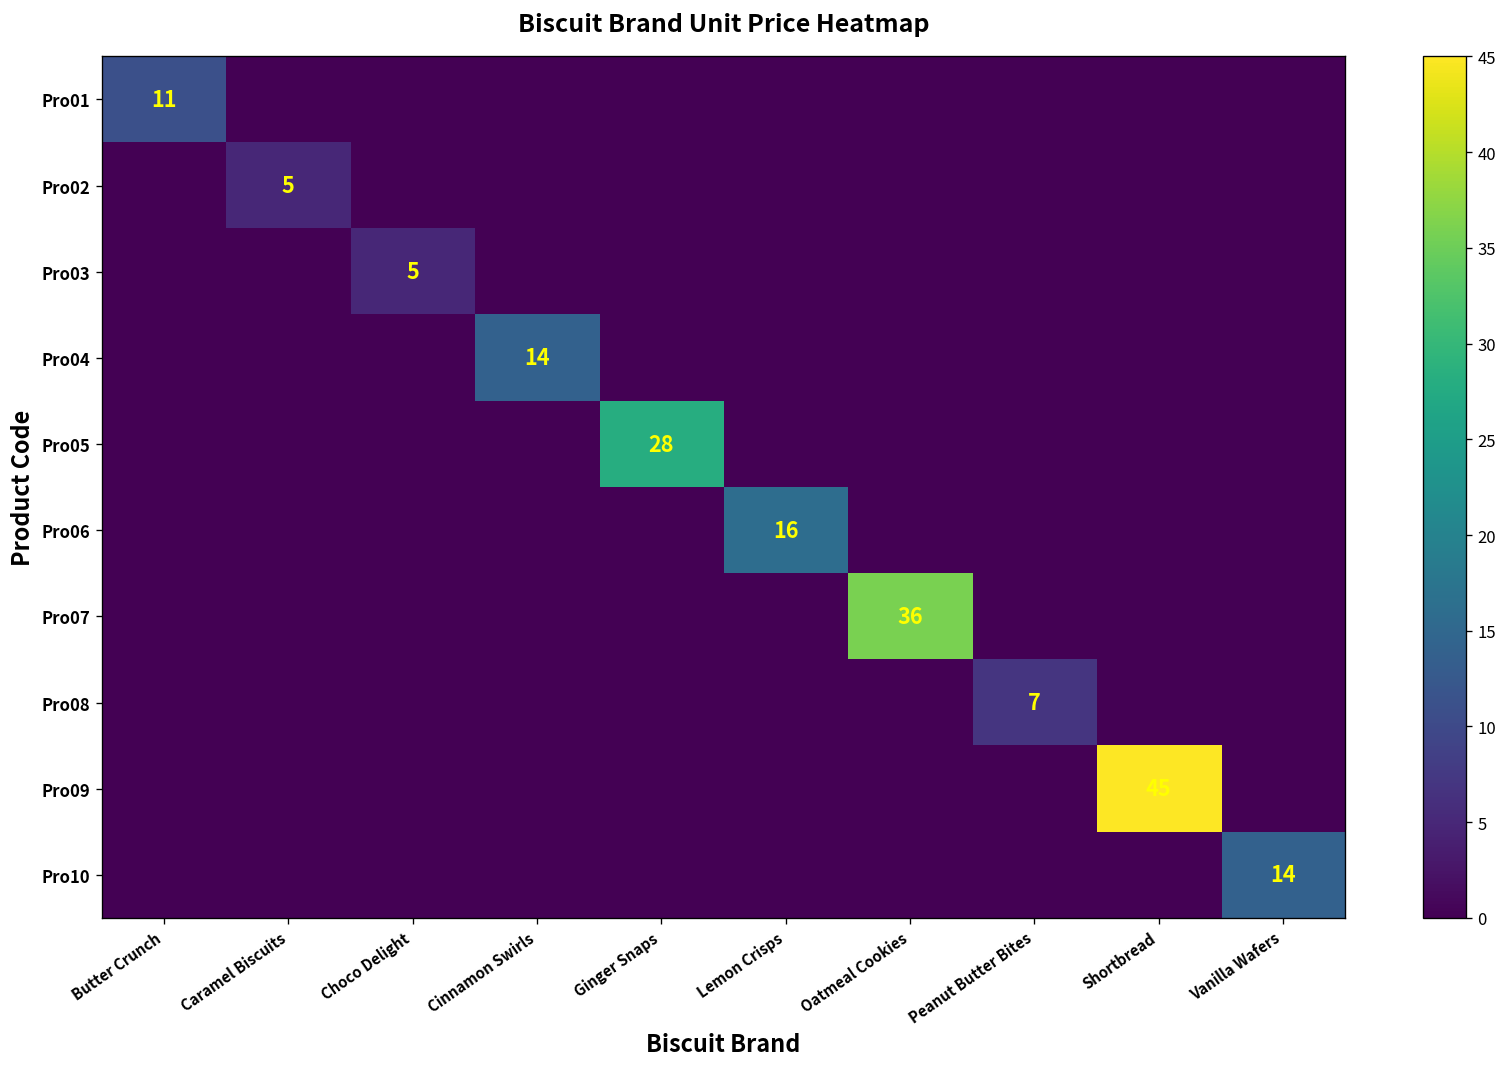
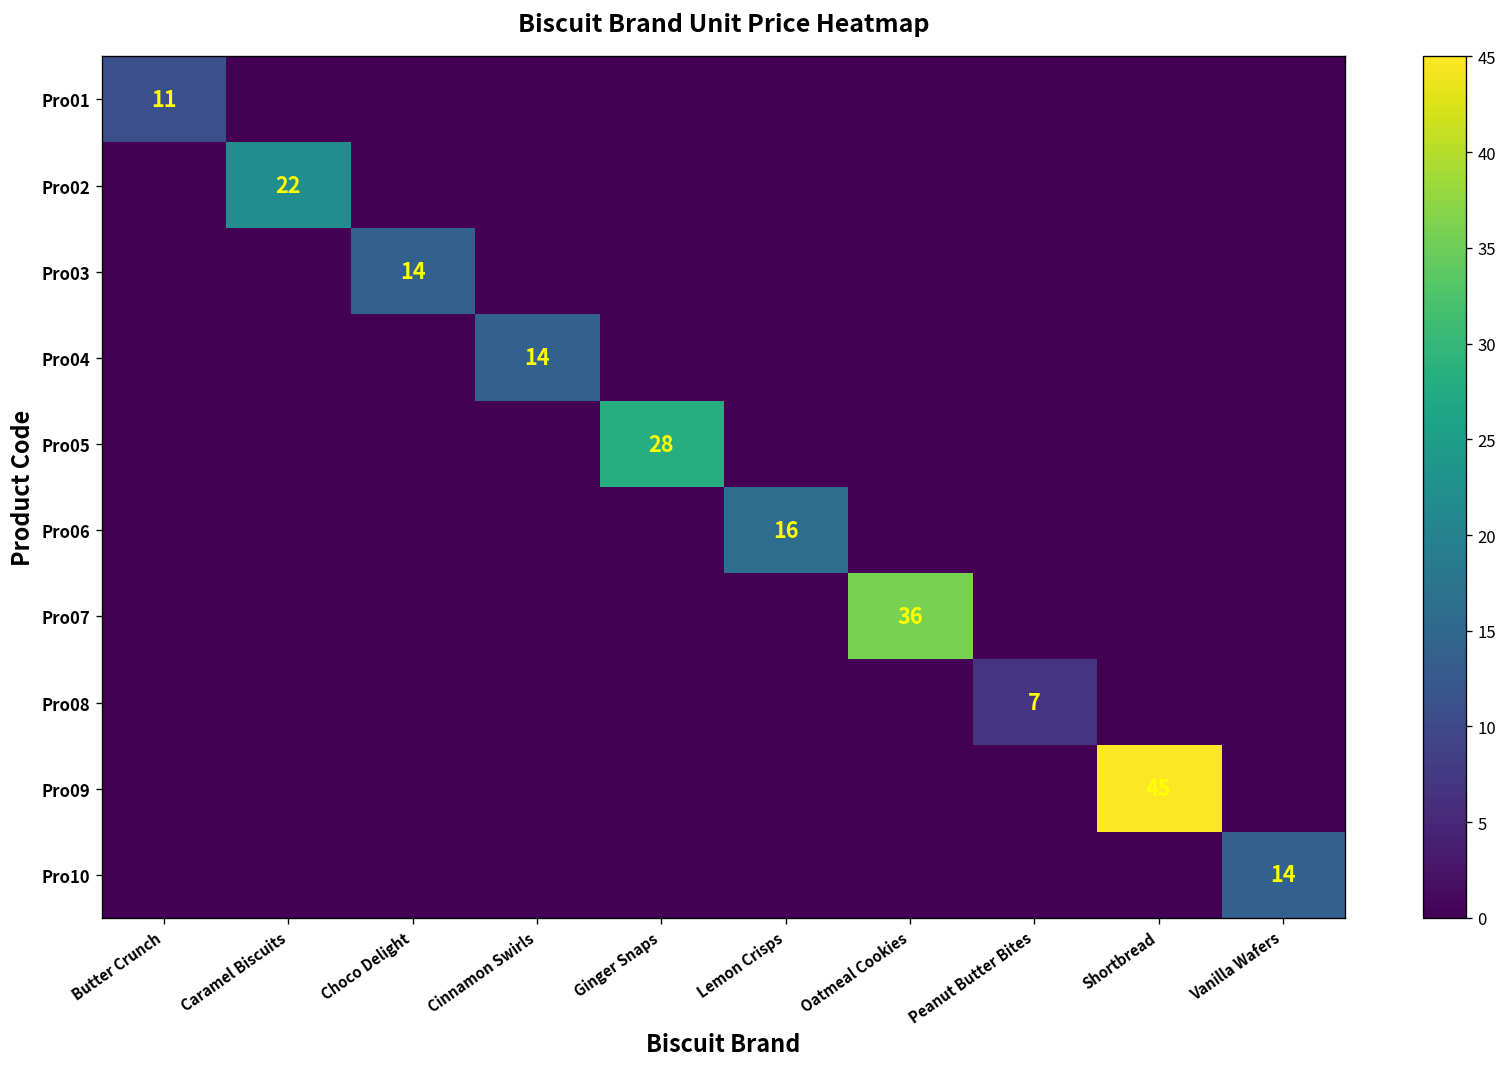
  {
    "Pro01": {
      "Butter Crunch": 11
    },
    "Pro02": {
-     "Caramel Biscuits": 5
+     "Caramel Biscuits": 22
    },
    "Pro03": {
-     "Choco Delight": 5
+     "Choco Delight": 14
    },
    "Pro04": {
      "Cinnamon Swirls": 14
    },
    "Pro05": {
      "Ginger Snaps": 28
    },
    "Pro06": {
      "Lemon Crisps": 16
    },
    "Pro07": {
      "Oatmeal Cookies": 36
    },
    "Pro08": {
      "Peanut Butter Bites": 7
    },
    "Pro10": {
      "Vanilla Wafers": 14
    }
  }
